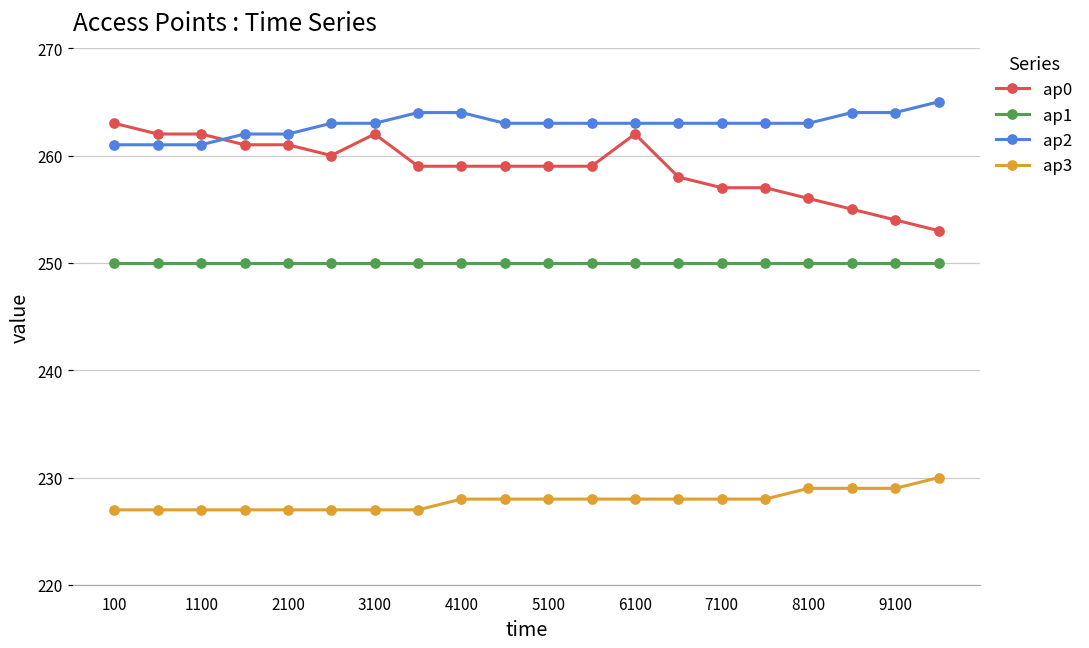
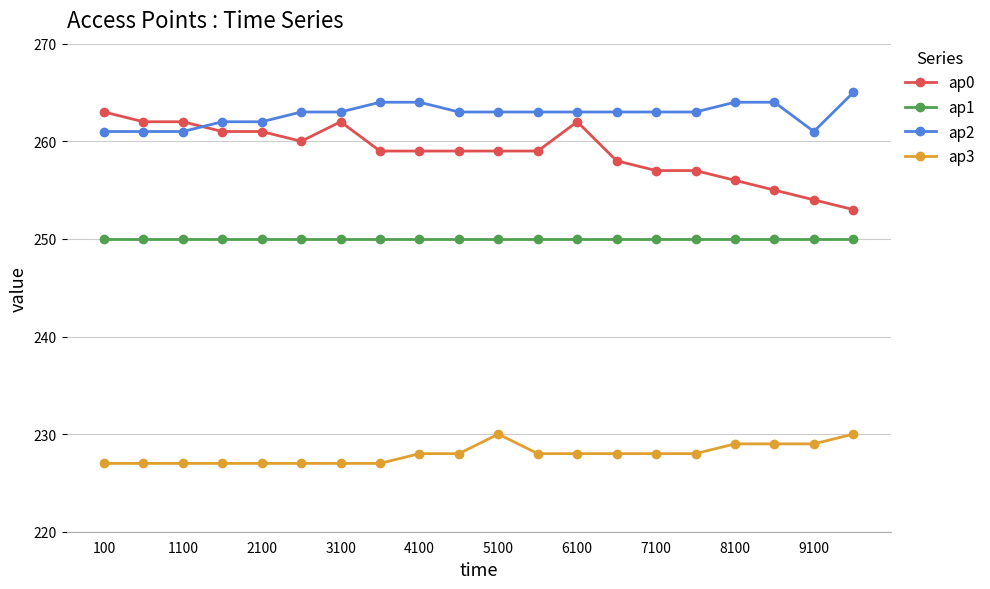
  {
    "ap0": {
      "100": 263,
      "1100": 262,
      "2100": 261,
      "3100": 262,
      "4100": 259,
      "5100": 259,
      "6100": 262,
      "7100": 257,
      "8100": 256,
      "9100": 254
    },
    "ap1": {
      "100": 250,
      "1100": 250,
      "2100": 250,
      "3100": 250,
      "4100": 250,
      "5100": 250,
      "6100": 250,
      "7100": 250,
      "8100": 250,
      "9100": 250
    },
    "ap2": {
      "100": 261,
      "1100": 261,
      "2100": 262,
      "3100": 263,
      "4100": 264,
      "5100": 263,
      "6100": 263,
      "7100": 263,
-     "8100": 263,
-     "9100": 264
+     "8100": 264,
+     "9100": 261
    },
    "ap3": {
      "100": 227,
      "1100": 227,
      "2100": 227,
      "3100": 227,
      "4100": 228,
-     "5100": 228,
+     "5100": 230,
      "6100": 228,
      "7100": 228,
      "8100": 229,
      "9100": 229
    }
  }
